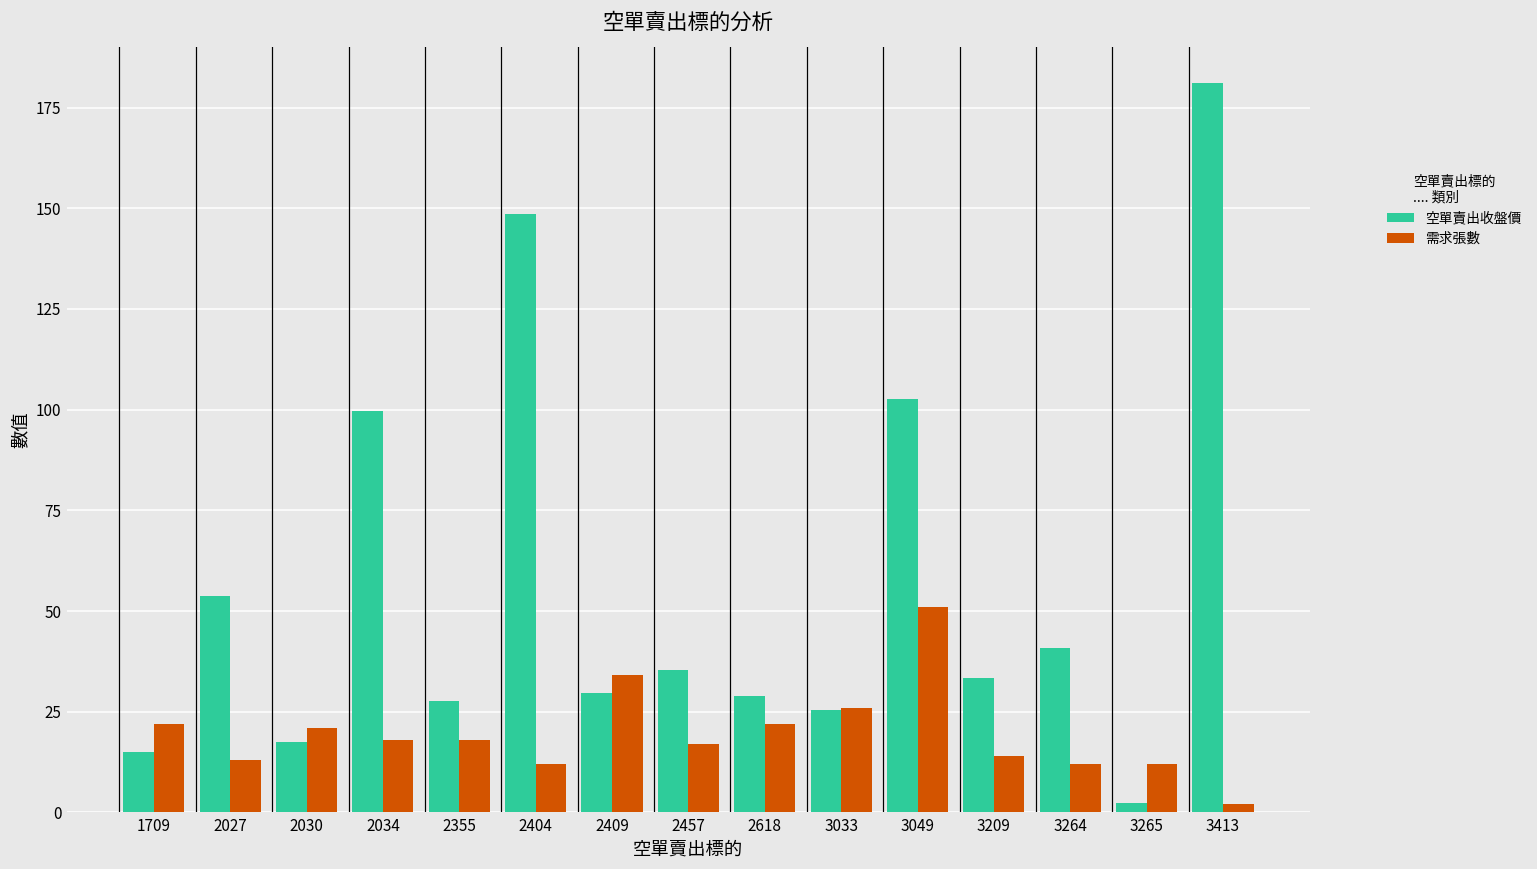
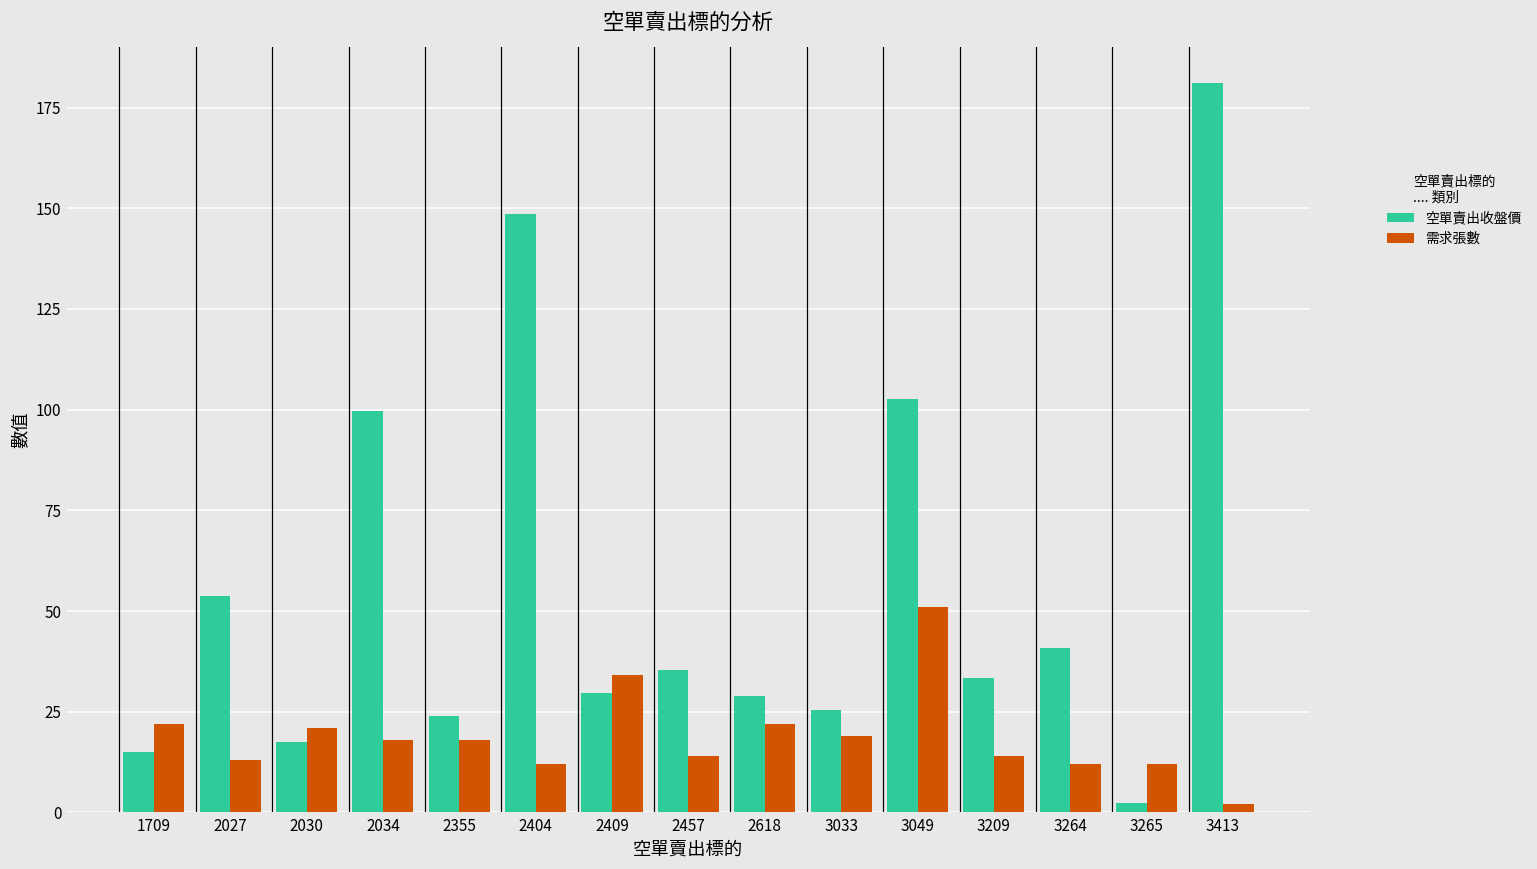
  {
    "空單賣出收盤價": {
      "1709": 15,
      "2027": 54,
      "2030": 17,
      "2034": 100,
-     "2355": 28,
+     "2355": 24,
      "2404": 149,
      "2409": 30,
      "2457": 35,
      "2618": 29,
      "3033": 25,
      "3049": 103,
      "3209": 34,
      "3264": 41,
      "3265": 2,
      "3413": 181
    },
    "需求張數": {
      "1709": 22,
      "2027": 13,
      "2030": 21,
      "2034": 18,
      "2355": 18,
      "2404": 12,
      "2409": 34,
-     "2457": 17,
+     "2457": 14,
      "2618": 22,
-     "3033": 26,
+     "3033": 19,
      "3049": 51,
      "3209": 14,
      "3264": 12,
      "3265": 12,
      "3413": 2
    }
  }
